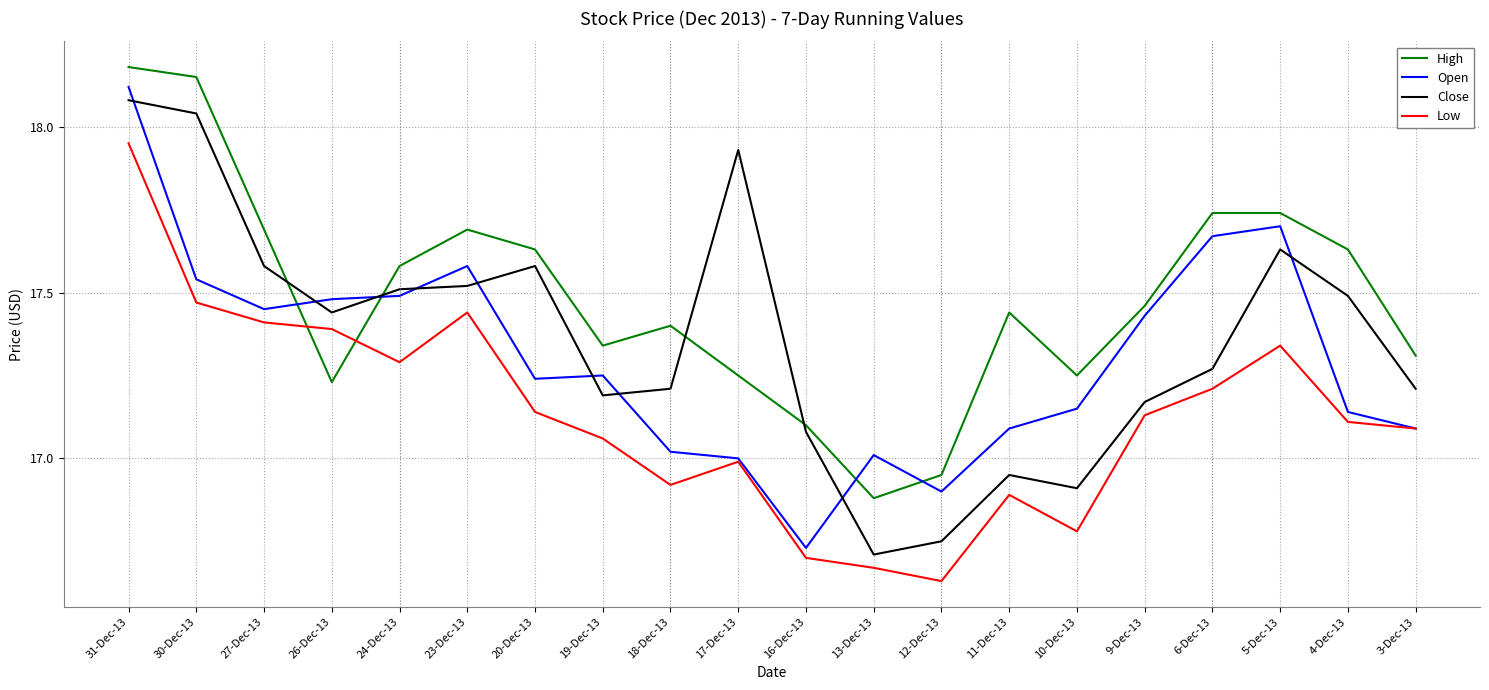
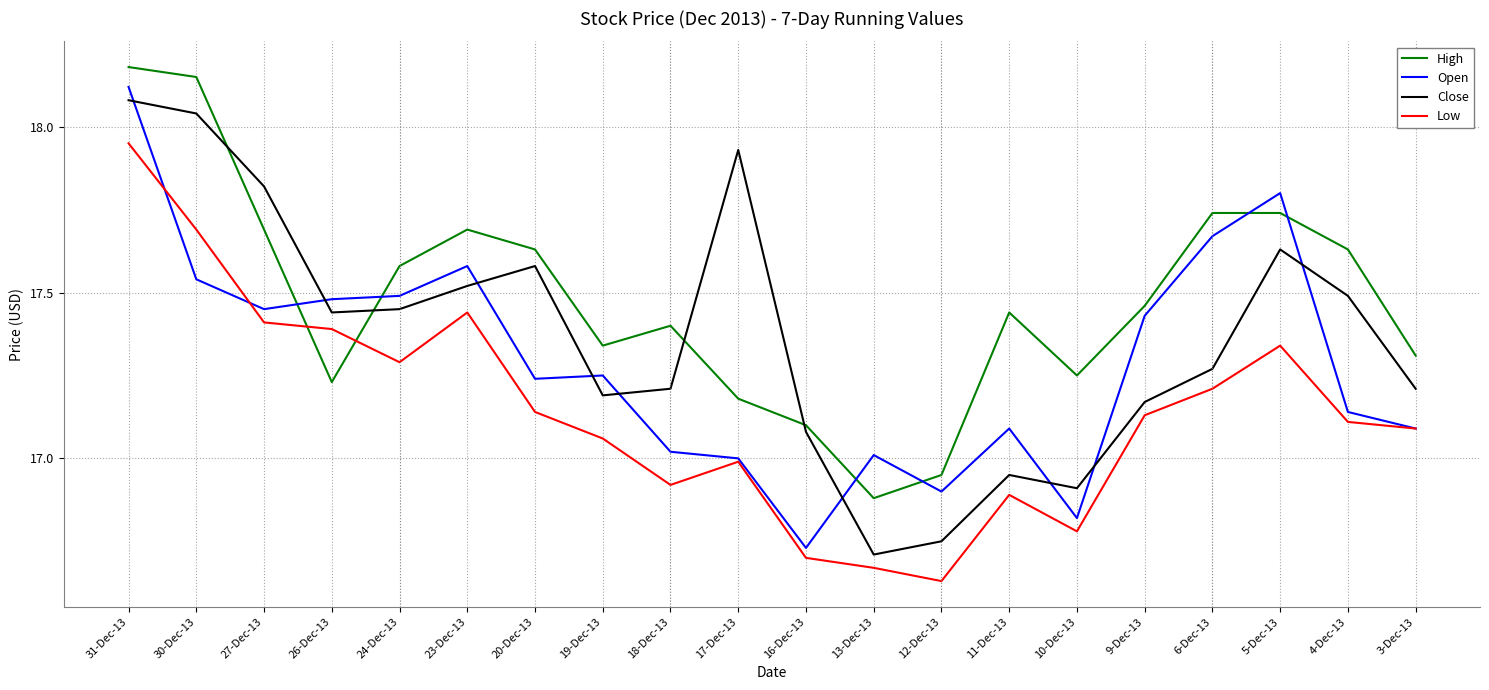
  {
    "High": {
      "31-Dec-13": 18.18,
      "30-Dec-13": 18.15,
      "27-Dec-13": 17.69,
      "26-Dec-13": 17.23,
      "24-Dec-13": 17.58,
      "23-Dec-13": 17.69,
      "20-Dec-13": 17.63,
      "19-Dec-13": 17.34,
      "18-Dec-13": 17.40,
-     "17-Dec-13": 17.25,
+     "17-Dec-13": 17.18,
      "16-Dec-13": 17.10,
      "13-Dec-13": 16.88,
      "12-Dec-13": 16.95,
      "11-Dec-13": 17.44,
      "10-Dec-13": 17.25,
      "9-Dec-13": 17.46,
      "6-Dec-13": 17.74,
      "5-Dec-13": 17.74,
      "4-Dec-13": 17.63,
      "3-Dec-13": 17.31
    },
    "Open": {
      "31-Dec-13": 18.12,
      "30-Dec-13": 17.54,
      "27-Dec-13": 17.45,
      "26-Dec-13": 17.48,
      "24-Dec-13": 17.49,
      "23-Dec-13": 17.58,
      "20-Dec-13": 17.24,
      "19-Dec-13": 17.25,
      "18-Dec-13": 17.02,
      "17-Dec-13": 17.00,
      "16-Dec-13": 16.73,
      "13-Dec-13": 17.01,
      "12-Dec-13": 16.90,
      "11-Dec-13": 17.09,
-     "10-Dec-13": 17.15,
+     "10-Dec-13": 16.82,
      "9-Dec-13": 17.43,
      "6-Dec-13": 17.67,
-     "5-Dec-13": 17.7,
+     "5-Dec-13": 17.8,
      "4-Dec-13": 17.14
    },
    "Close": {
      "31-Dec-13": 18.08,
      "30-Dec-13": 18.04,
-     "27-Dec-13": 17.58,
+     "27-Dec-13": 17.82,
      "26-Dec-13": 17.44,
-     "24-Dec-13": 17.51,
+     "24-Dec-13": 17.45,
      "23-Dec-13": 17.52,
      "20-Dec-13": 17.58,
      "19-Dec-13": 17.19,
      "18-Dec-13": 17.21,
      "17-Dec-13": 17.93,
      "16-Dec-13": 17.08,
      "13-Dec-13": 16.71,
      "12-Dec-13": 16.75,
      "11-Dec-13": 16.95,
      "10-Dec-13": 16.91,
      "9-Dec-13": 17.17,
      "6-Dec-13": 17.27,
      "5-Dec-13": 17.63,
      "4-Dec-13": 17.49,
      "3-Dec-13": 17.21
    },
    "Low": {
      "31-Dec-13": 17.95,
-     "30-Dec-13": 17.47,
+     "30-Dec-13": 17.69,
      "27-Dec-13": 17.41,
      "26-Dec-13": 17.39,
      "24-Dec-13": 17.29,
      "23-Dec-13": 17.44,
      "20-Dec-13": 17.14,
      "19-Dec-13": 17.06,
      "18-Dec-13": 16.92,
      "17-Dec-13": 16.99,
      "16-Dec-13": 16.70,
      "13-Dec-13": 16.67,
      "12-Dec-13": 16.63,
      "11-Dec-13": 16.89,
      "10-Dec-13": 16.78,
      "9-Dec-13": 17.13,
      "6-Dec-13": 17.21,
      "5-Dec-13": 17.34,
      "4-Dec-13": 17.11
    }
  }
